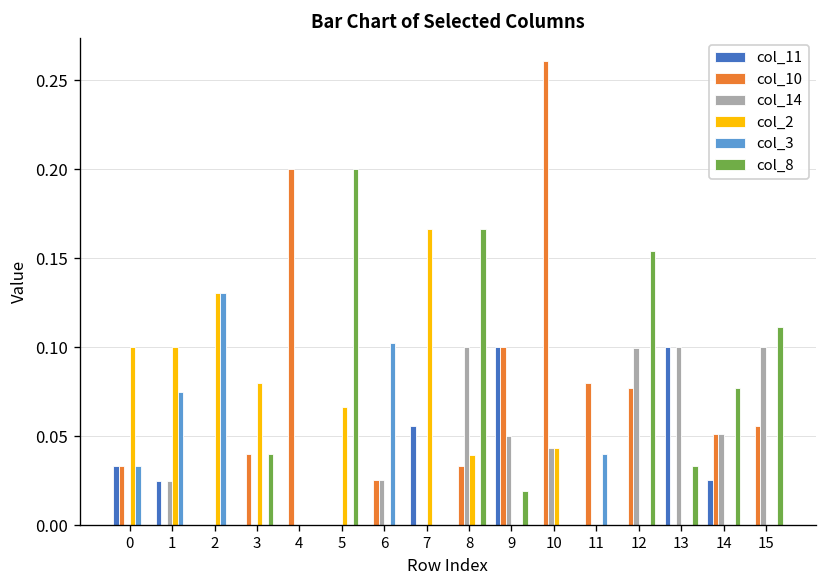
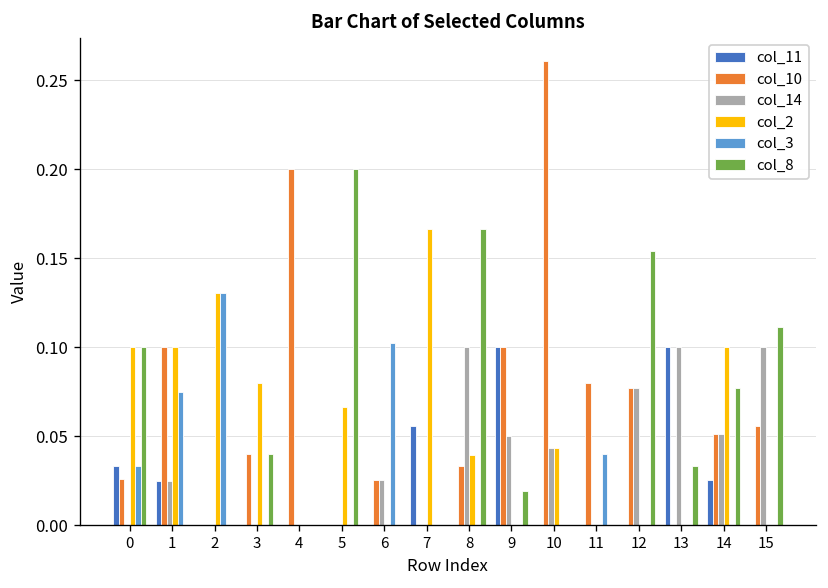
  {
    "col_10": {
-     "0": 0.033,
-     "1": 0.0,
+     "0": 0.026,
+     "1": 0.1,
      "2": 0.000,
      "3": 0.040,
      "4": 0.200,
      "5": 0.000,
      "6": 0.026,
      "7": 0.000,
      "8": 0.033,
      "9": 0.100,
      "10": 0.261,
      "11": 0.080,
      "12": 0.077,
      "13": 0.000,
      "14": 0.051,
      "15": 0.056
    },
    "col_14": {
      "0": 0.000,
      "1": 0.025,
      "2": 0.000,
      "3": 0.000,
      "4": 0.000,
      "5": 0.000,
      "6": 0.026,
      "7": 0.000,
      "8": 0.100,
      "9": 0.050,
      "10": 0.043,
      "11": 0.000,
-     "12": 0.100,
+     "12": 0.077,
      "13": 0.100,
      "14": 0.051,
      "15": 0.100
    },
    "col_2": {
      "0": 0.1,
      "1": 0.1,
      "2": 0.130,
      "3": 0.080,
      "4": 0.0,
      "5": 0.067,
      "6": 0.0,
      "7": 0.167,
      "8": 0.040,
      "9": 0.0,
      "10": 0.043,
      "11": 0.0,
      "12": 0.0,
      "13": 0.0,
-     "14": 0.0,
+     "14": 0.1,
      "15": 0.0
    },
    "col_8": {
-     "0": 0.0,
+     "0": 0.1,
      "1": 0.0,
      "2": 0.0,
      "3": 0.040,
      "4": 0.0,
      "5": 0.2,
      "6": 0.0,
      "7": 0.0,
      "8": 0.167,
      "9": 0.019,
      "10": 0.0,
      "11": 0.0,
      "12": 0.154,
      "13": 0.033,
      "14": 0.077,
      "15": 0.111
    }
  }
